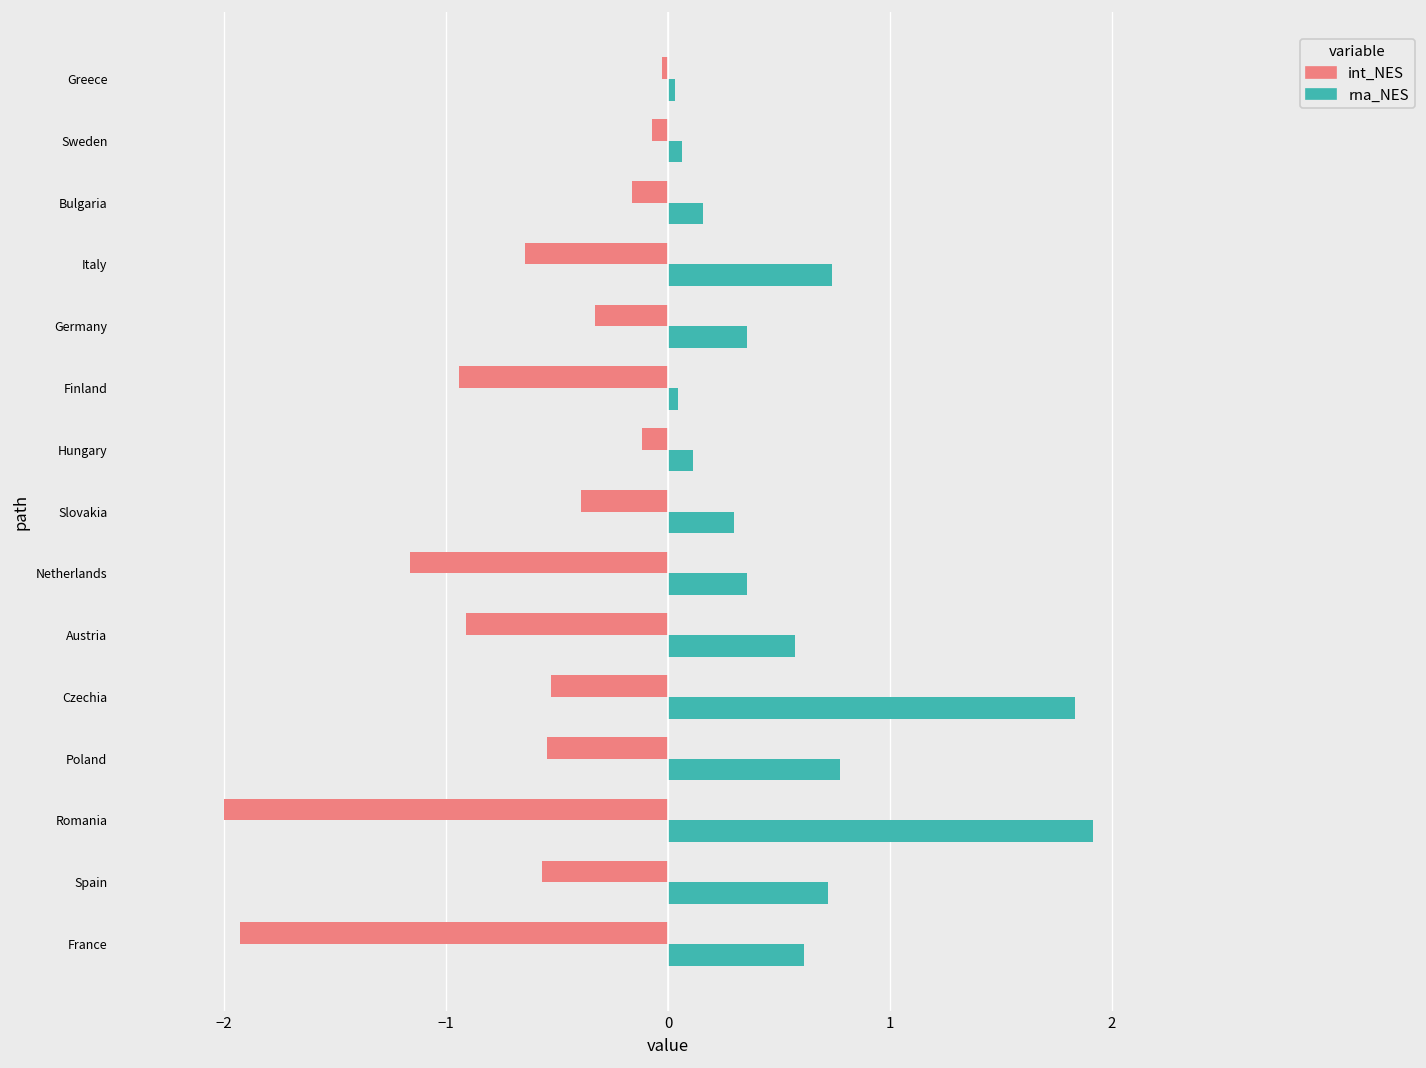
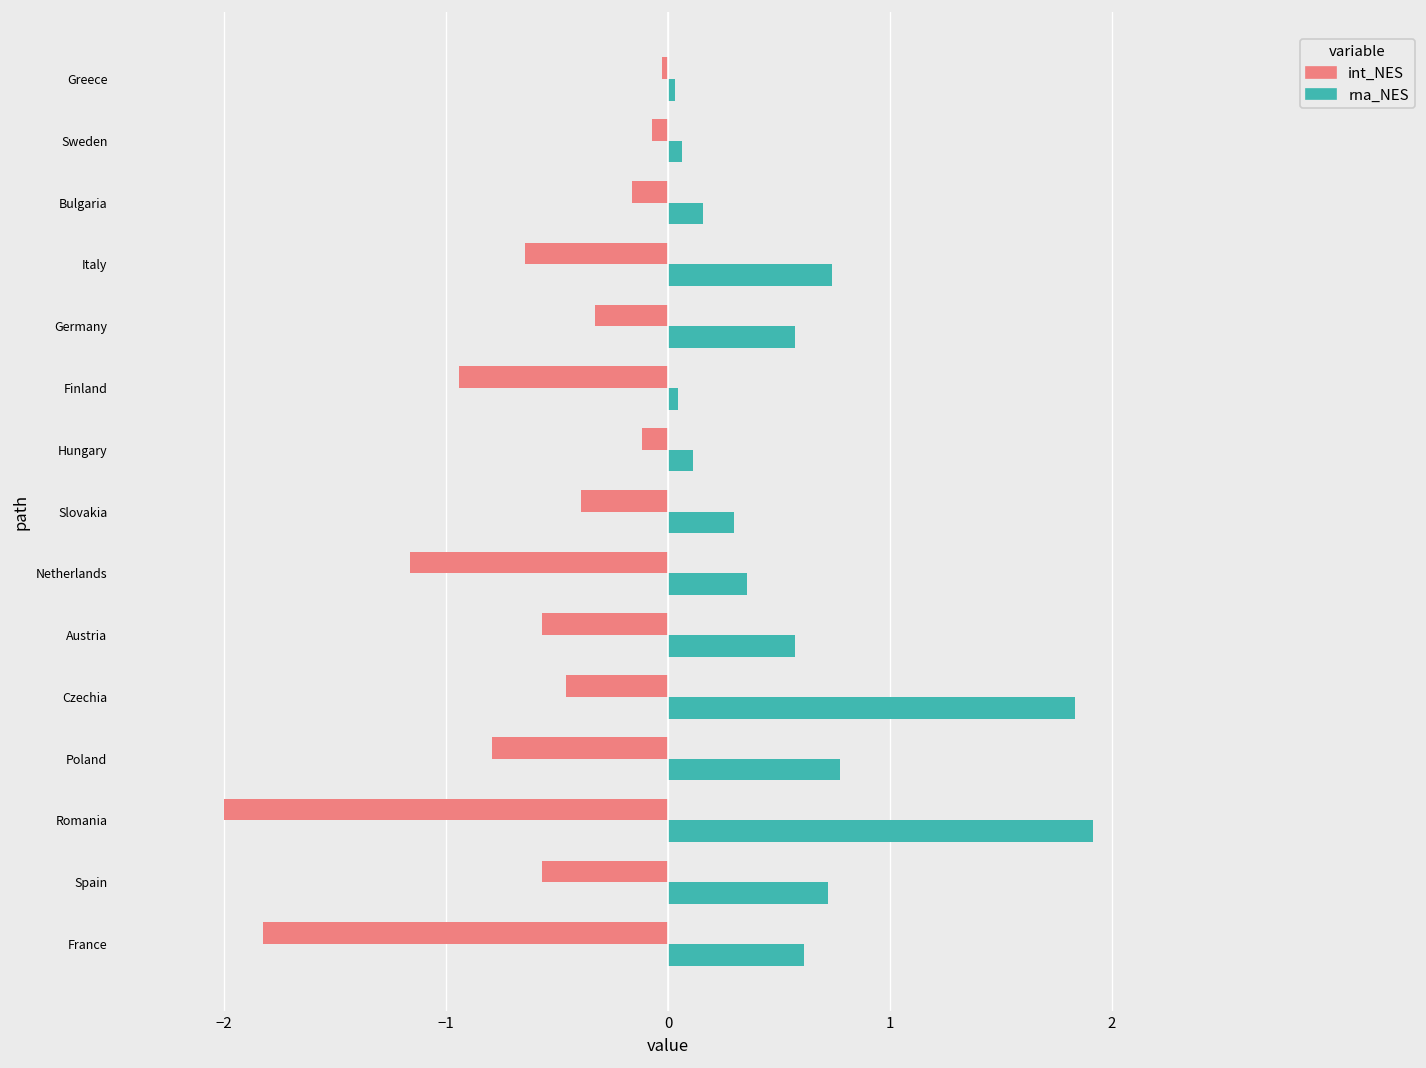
  {
    "int_NES": {
      "Greece": -0.03,
      "Sweden": -0.07,
      "Bulgaria": -0.16,
      "Italy": -0.64,
      "Germany": -0.33,
      "Finland": -0.94,
      "Hungary": -0.12,
      "Slovakia": -0.39,
      "Netherlands": -1.16,
-     "Austria": -0.91,
-     "Czechia": -0.53,
-     "Poland": -0.55,
+     "Austria": -0.57,
+     "Czechia": -0.46,
+     "Poland": -0.79,
      "Romania": -2.00,
      "Spain": -0.57,
-     "France": -1.93
+     "France": -1.83
    },
    "rna_NES": {
      "Greece": 0.03,
      "Sweden": 0.06,
      "Bulgaria": 0.16,
      "Italy": 0.74,
-     "Germany": 0.36,
+     "Germany": 0.57,
      "Finland": 0.04,
      "Hungary": 0.11,
      "Slovakia": 0.30,
      "Netherlands": 0.36,
      "Austria": 0.57,
      "Czechia": 1.84,
      "Poland": 0.78,
      "Romania": 1.92,
      "Spain": 0.72,
      "France": 0.61
    }
  }
